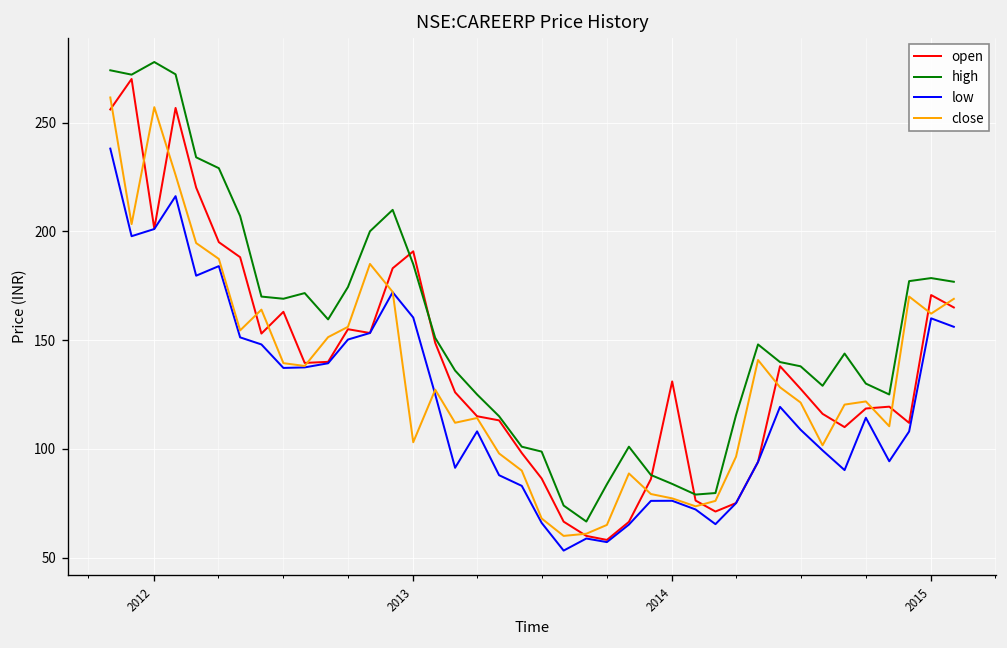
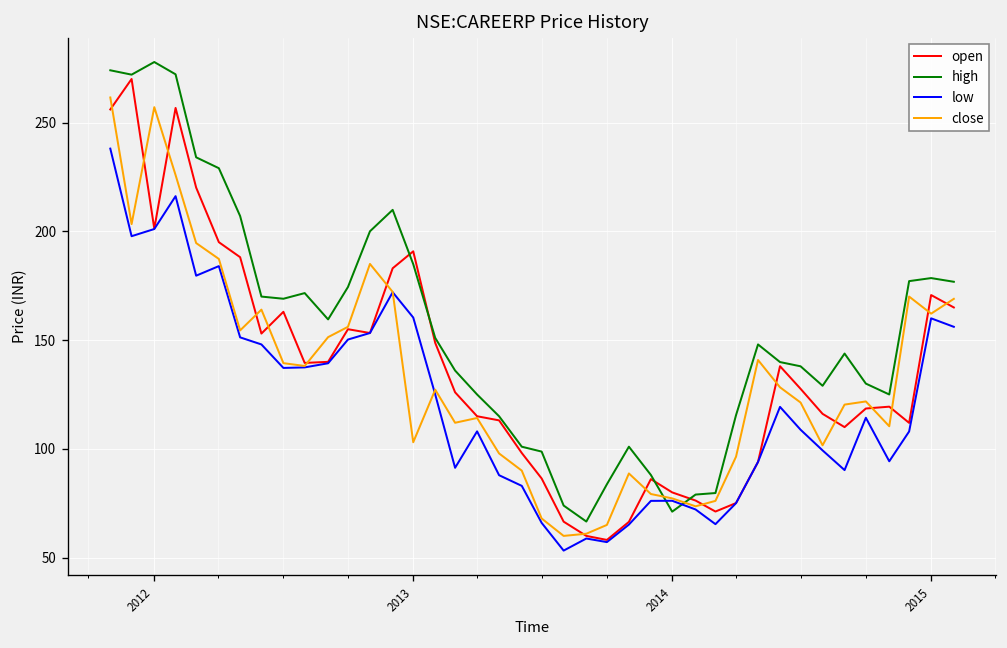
  {
    "open": {
      "2013": 191,
-     "2014": 131,
+     "2014": 80,
      "2015": 171
    },
    "high": {
      "2013": 185,
-     "2014": 84,
+     "2014": 71,
      "2015": 179
    },
    "low": {
      "2013": 160,
      "2015": 160
    },
    "close": {
      "2013": 103,
      "2015": 162
    }
  }
